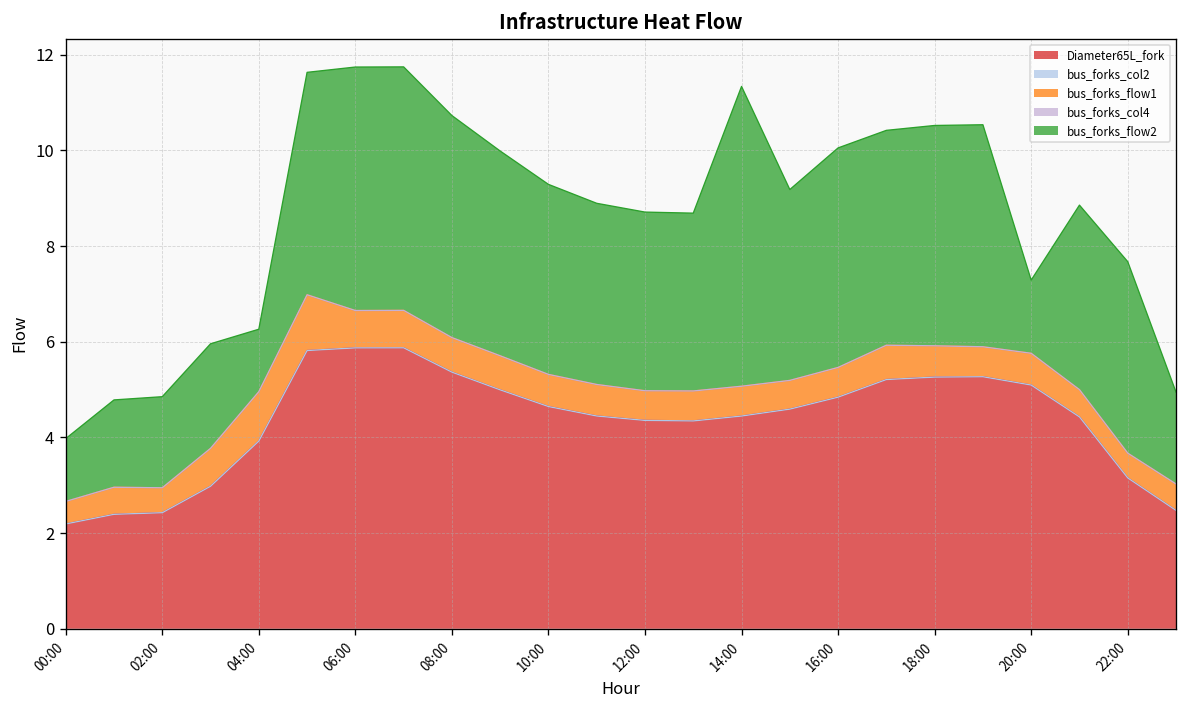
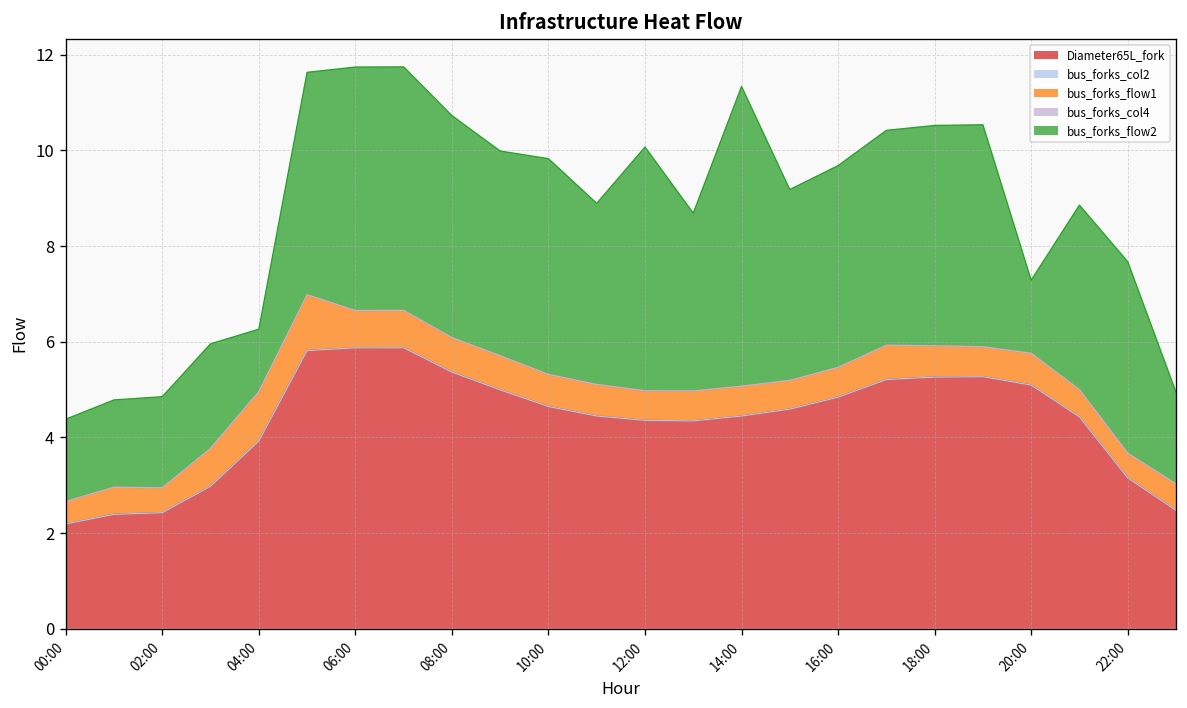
  {
    "bus_forks_flow2": {
-     "00:00": 1.3,
+     "00:00": 1.7,
      "02:00": 1.9,
      "04:00": 1.3,
      "06:00": 5.1,
      "08:00": 4.6,
-     "10:00": 4.0,
-     "12:00": 3.7,
+     "10:00": 4.5,
+     "12:00": 5.1,
      "14:00": 6.3,
-     "16:00": 4.6,
+     "16:00": 4.2,
      "18:00": 4.6,
      "20:00": 1.5,
      "22:00": 4.0
    }
  }
